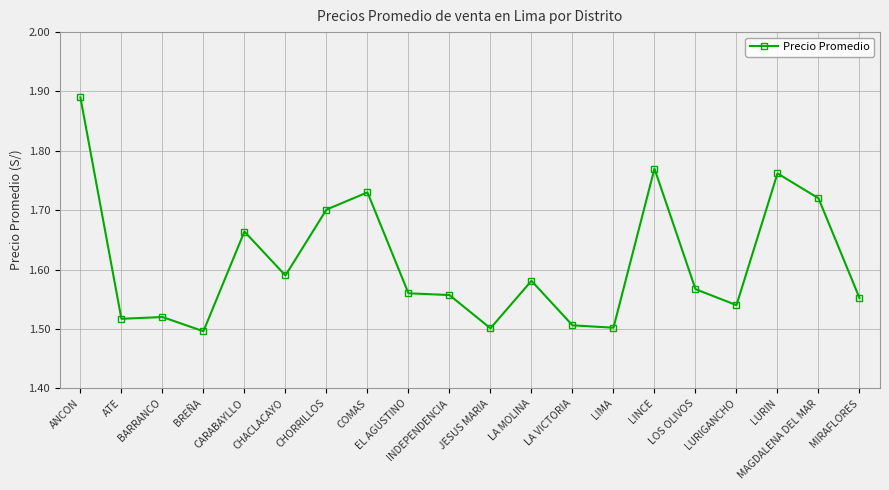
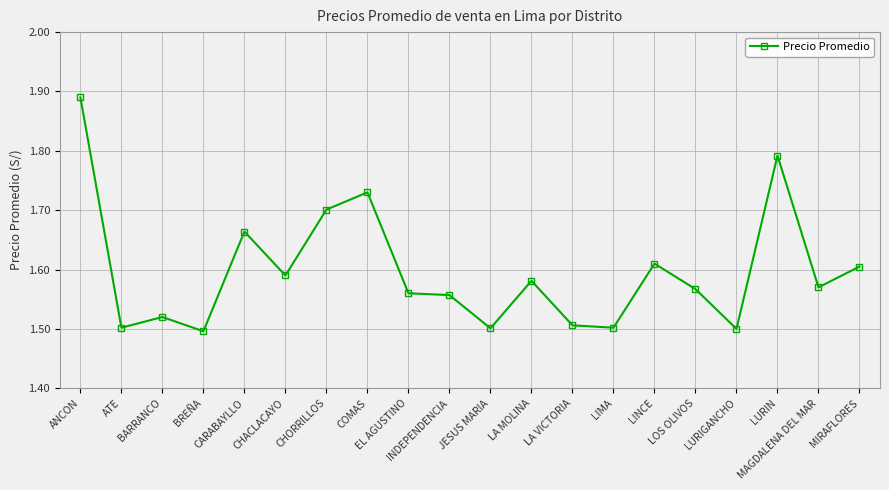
  {
    "ANCON": 1.89,
-   "ATE": 1.52,
+   "ATE": 1.50,
    "BARRANCO": 1.52,
    "BREÑA": 1.50,
    "CARABAYLLO": 1.66,
    "CHACLACAYO": 1.59,
    "CHORRILLOS": 1.70,
    "COMAS": 1.73,
    "EL AGUSTINO": 1.56,
    "INDEPENDENCIA": 1.56,
    "JESUS MARIA": 1.50,
    "LA MOLINA": 1.58,
    "LA VICTORIA": 1.51,
    "LIMA": 1.50,
-   "LINCE": 1.77,
+   "LINCE": 1.61,
    "LOS OLIVOS": 1.57,
-   "LURIGANCHO": 1.54,
-   "LURIN": 1.76,
-   "MAGDALENA DEL MAR": 1.72,
-   "MIRAFLORES": 1.55
+   "LURIGANCHO": 1.50,
+   "LURIN": 1.79,
+   "MAGDALENA DEL MAR": 1.57,
+   "MIRAFLORES": 1.61
  }
